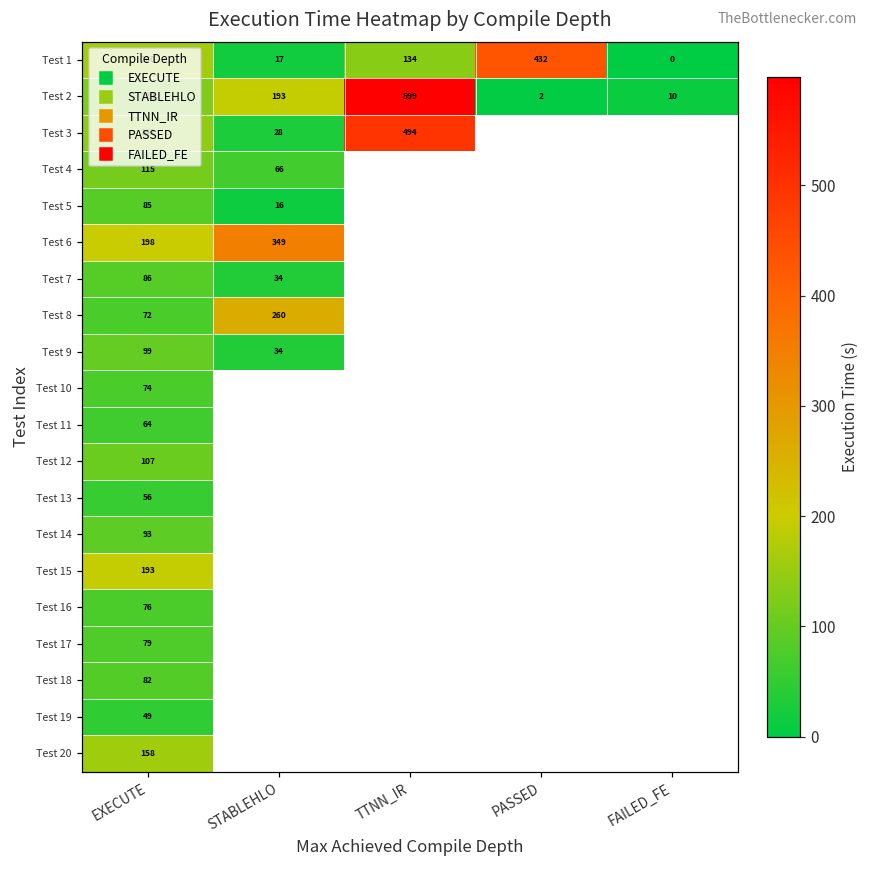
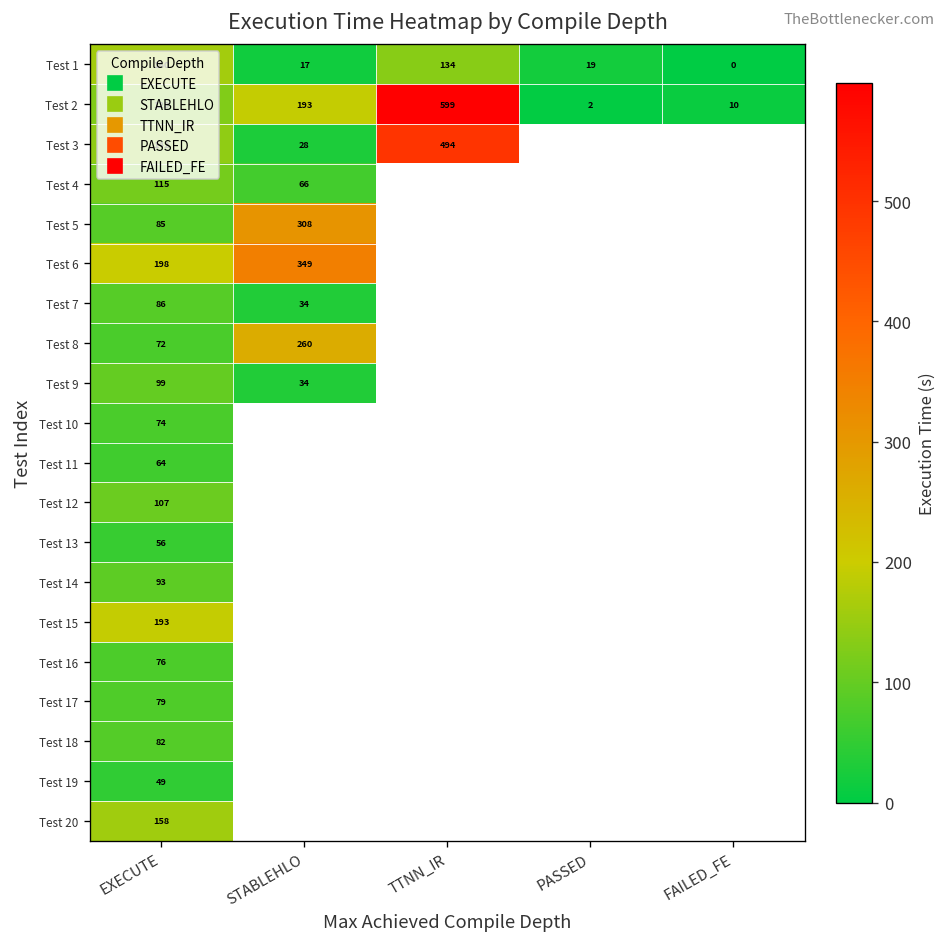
  {
    "Test 1": {
      "STABLEHLO": 17,
      "TTNN_IR": 134,
-     "PASSED": 432,
+     "PASSED": 19,
      "FAILED_FE": 0
    },
    "Test 2": {
      "STABLEHLO": 193,
      "TTNN_IR": 599,
      "PASSED": 2,
      "FAILED_FE": 10
    },
    "Test 3": {
      "STABLEHLO": 28,
      "TTNN_IR": 494
    },
    "Test 4": {
      "EXECUTE": 115,
      "STABLEHLO": 66
    },
    "Test 5": {
      "EXECUTE": 85,
-     "STABLEHLO": 16
+     "STABLEHLO": 308
    },
    "Test 6": {
      "EXECUTE": 198,
      "STABLEHLO": 349
    },
    "Test 7": {
      "EXECUTE": 86,
      "STABLEHLO": 34
    },
    "Test 8": {
      "EXECUTE": 72,
      "STABLEHLO": 260
    },
    "Test 9": {
      "EXECUTE": 99,
      "STABLEHLO": 34
    },
    "Test 10": {
      "EXECUTE": 74
    },
    "Test 11": {
      "EXECUTE": 64
    },
    "Test 12": {
      "EXECUTE": 107
    },
    "Test 13": {
      "EXECUTE": 56
    },
    "Test 14": {
      "EXECUTE": 93
    },
    "Test 15": {
      "EXECUTE": 193
    },
    "Test 16": {
      "EXECUTE": 76
    },
    "Test 17": {
      "EXECUTE": 79
    },
    "Test 18": {
      "EXECUTE": 82
    },
    "Test 19": {
      "EXECUTE": 49
    },
    "Test 20": {
      "EXECUTE": 158
    }
  }
